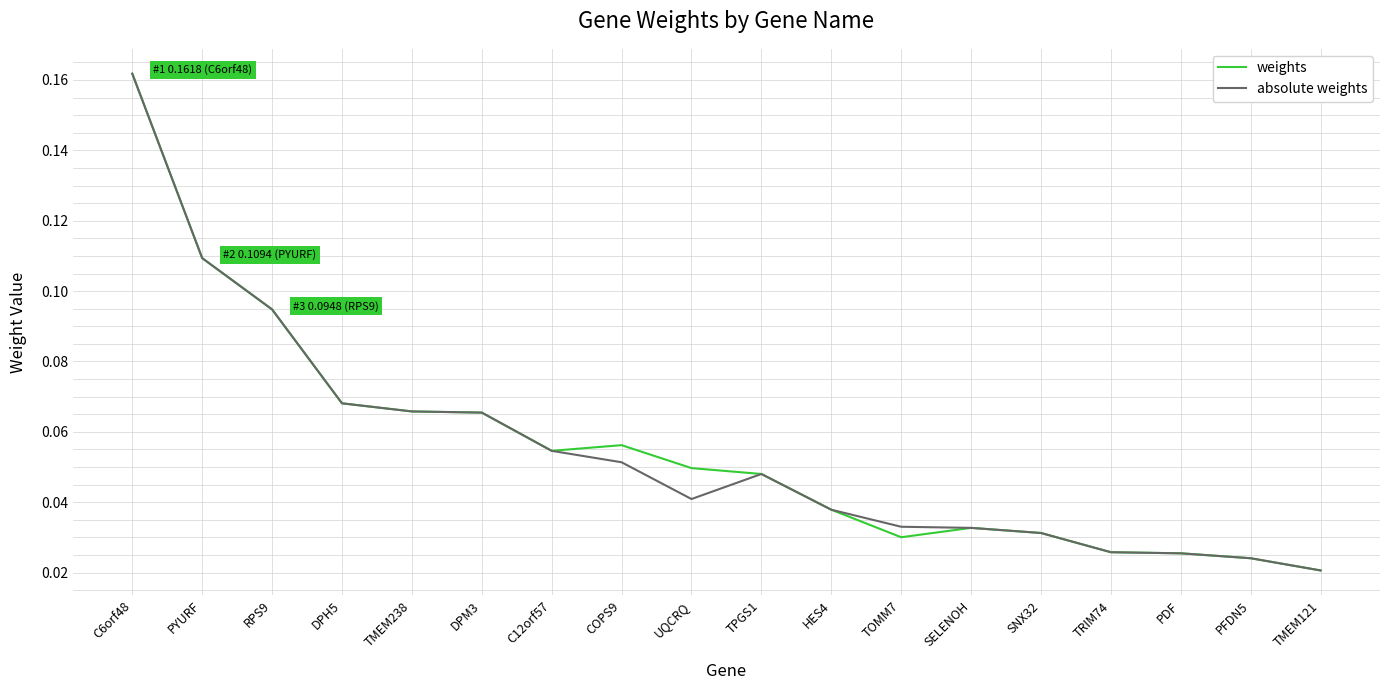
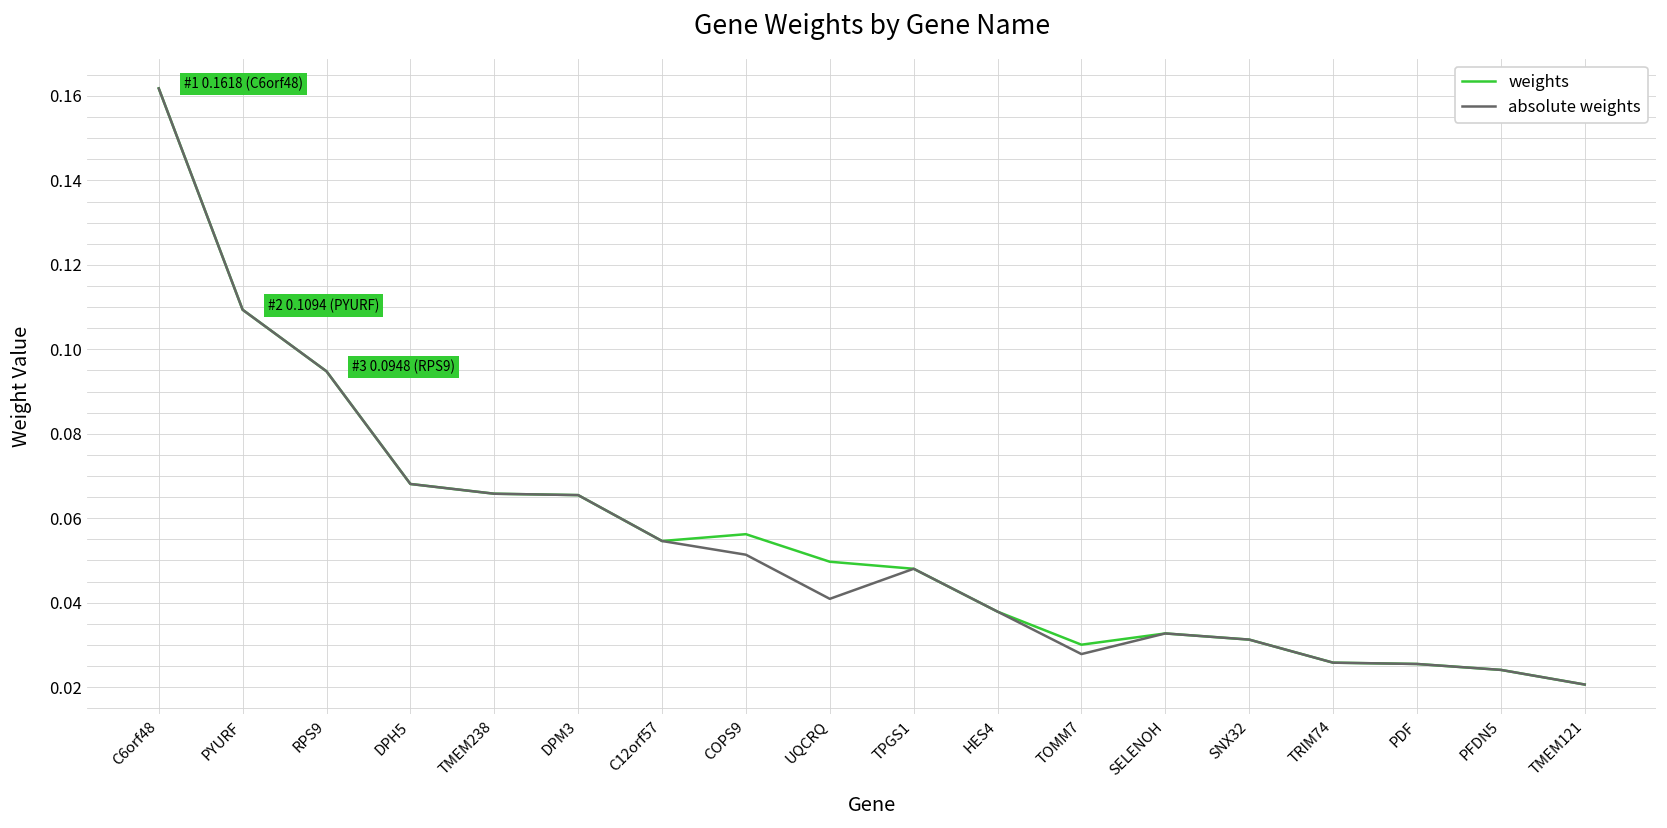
  {
    "weights": {
      "COPS9": 0.056,
      "UQCRQ": 0.050,
      "TOMM7": 0.030
    },
    "absolute weights": {
      "COPS9": 0.051,
      "UQCRQ": 0.041,
-     "TOMM7": 0.033
+     "TOMM7": 0.028
    }
  }
